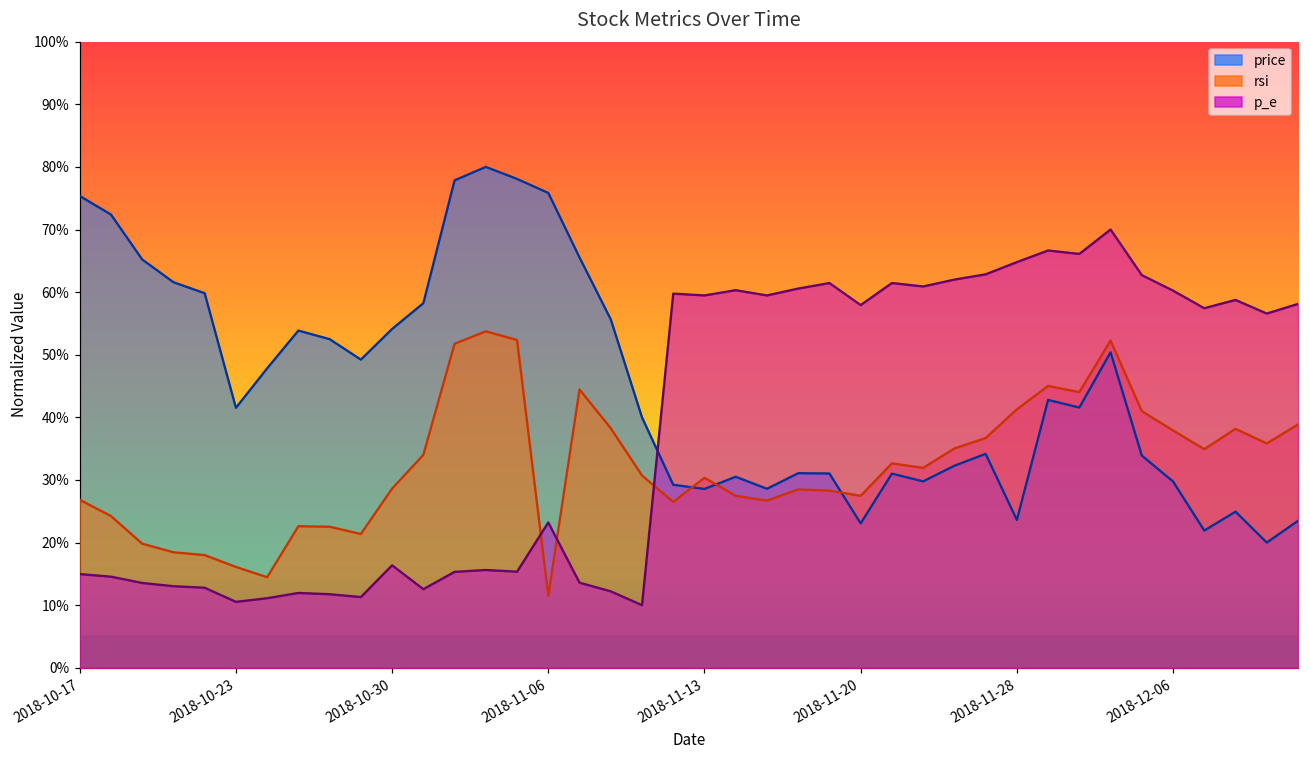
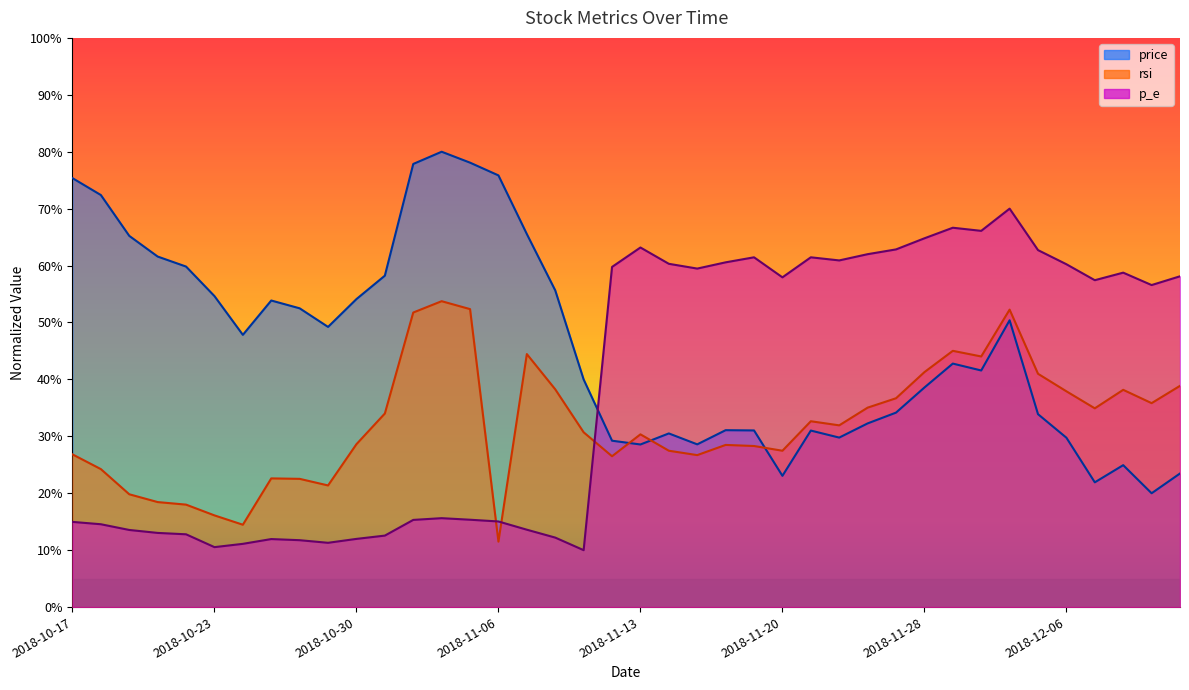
  {
    "price": {
-     "2018-10-23": "42%",
+     "2018-10-23": "55%",
      "2018-10-30": "54%",
      "2018-11-06": "76%",
      "2018-11-13": "29%",
      "2018-11-20": "23%",
-     "2018-11-28": "24%",
+     "2018-11-28": "39%",
      "2018-12-06": "30%"
    },
    "rsi": {
      "2018-10-23": "16%",
      "2018-10-30": "29%",
      "2018-11-06": "12%",
      "2018-11-13": "30%",
      "2018-11-20": "27%",
      "2018-11-28": "41%",
      "2018-12-06": "38%"
    },
    "p_e": {
      "2018-10-23": "11%",
-     "2018-10-30": "16%",
-     "2018-11-06": "23%",
-     "2018-11-13": "59%",
+     "2018-10-30": "12%",
+     "2018-11-06": "15%",
+     "2018-11-13": "63%",
      "2018-11-20": "58%",
      "2018-11-28": "65%",
      "2018-12-06": "60%"
    }
  }
